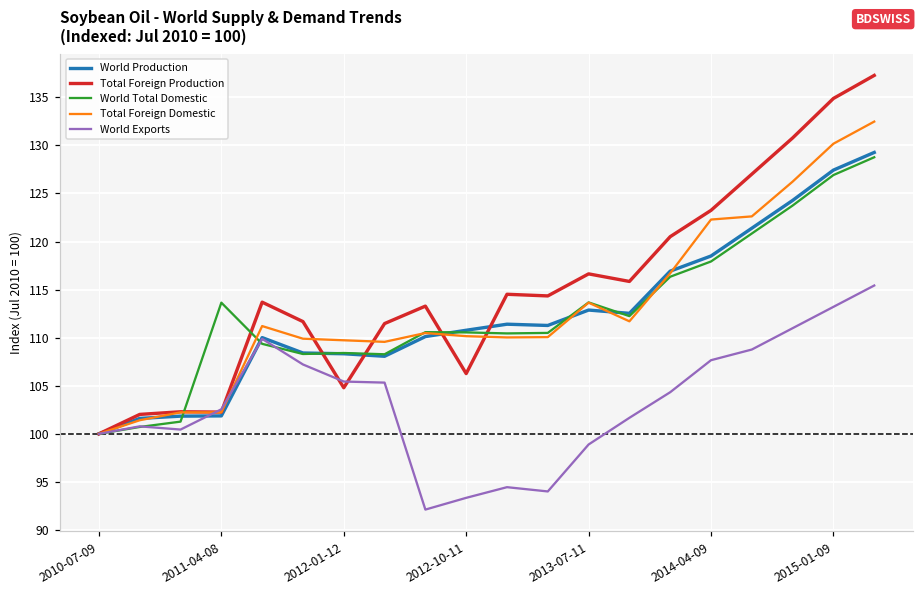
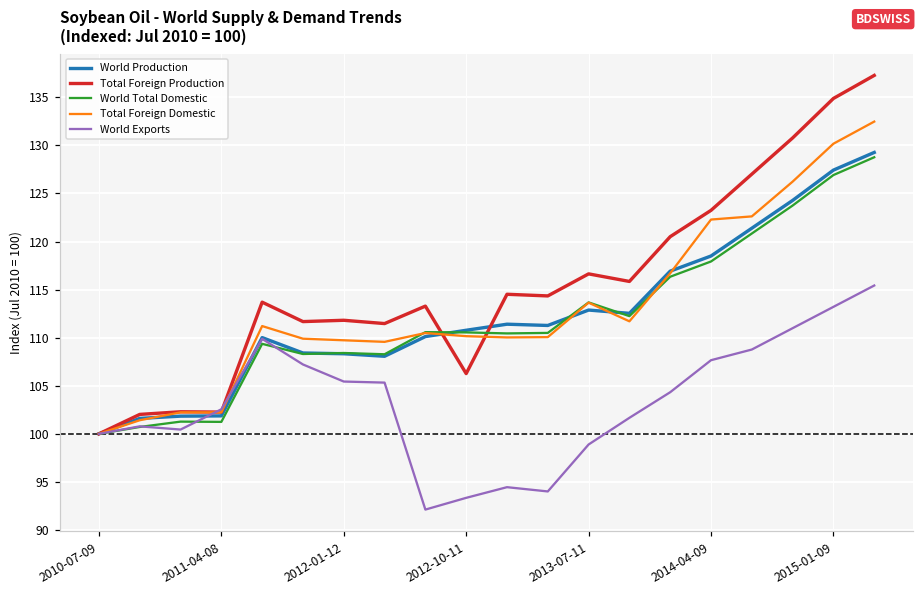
  {
    "World Production": {
      "2011-04-08": 102,
      "2013-07-11": 113,
      "2014-04-09": 118,
      "2015-01-09": 127
    },
    "Total Foreign Production": {
-     "2012-01-12": 105,
+     "2012-01-12": 112,
      "2012-10-11": 106,
      "2013-07-11": 117,
      "2014-04-09": 123,
      "2015-01-09": 135
    },
    "World Total Domestic": {
-     "2011-04-08": 114,
+     "2011-04-08": 101,
      "2014-04-09": 118,
      "2015-01-09": 127
    },
    "Total Foreign Domestic": {
      "2012-01-12": 110,
      "2012-10-11": 110,
      "2014-04-09": 122,
      "2015-01-09": 130
    },
    "World Exports": {
      "2012-01-12": 105,
      "2012-10-11": 93,
      "2013-07-11": 99,
      "2014-04-09": 108,
      "2015-01-09": 113
    }
  }
